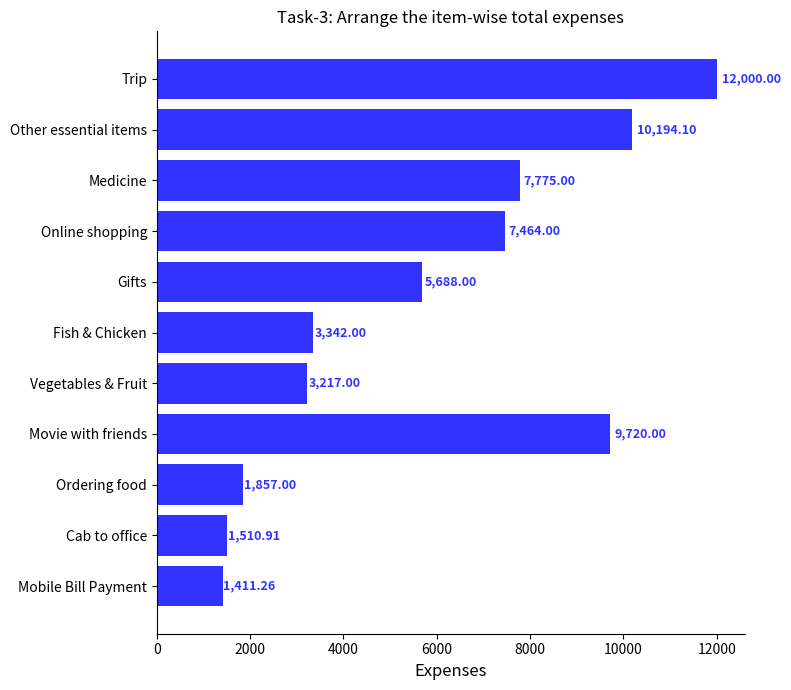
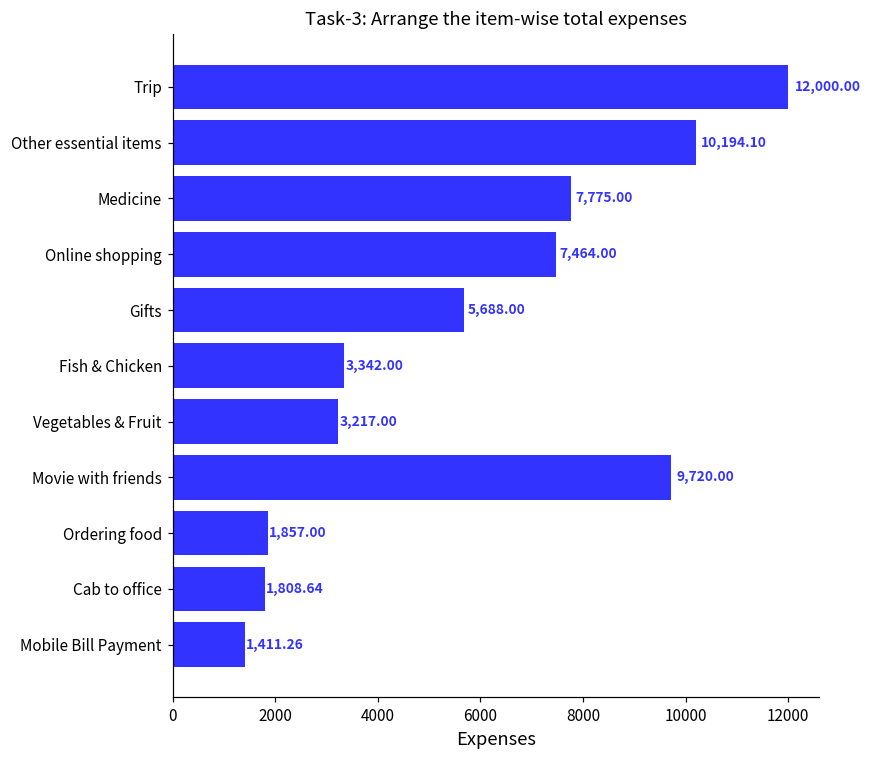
  {
    "Trip": "12,000.00",
    "Other essential items": "10,194.10",
    "Medicine": "7,775.00",
    "Online shopping": "7,464.00",
    "Gifts": "5,688.00",
    "Fish & Chicken": "3,342.00",
    "Vegetables & Fruit": "3,217.00",
    "Movie with friends": "9,720.00",
    "Ordering food": "1,857.00",
-   "Cab to office": "1,510.91",
+   "Cab to office": "1,808.64",
    "Mobile Bill Payment": "1,411.26"
  }
